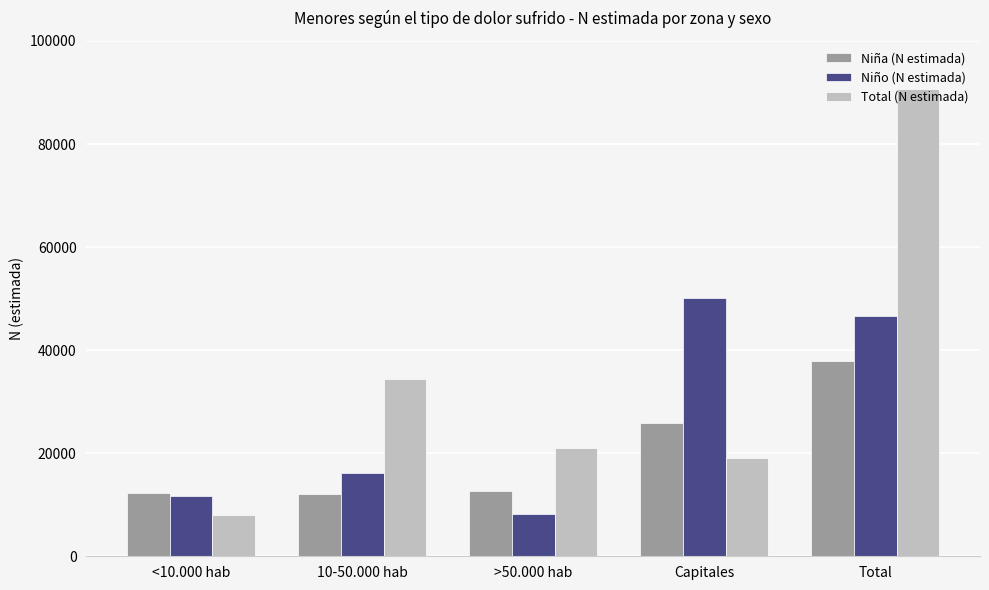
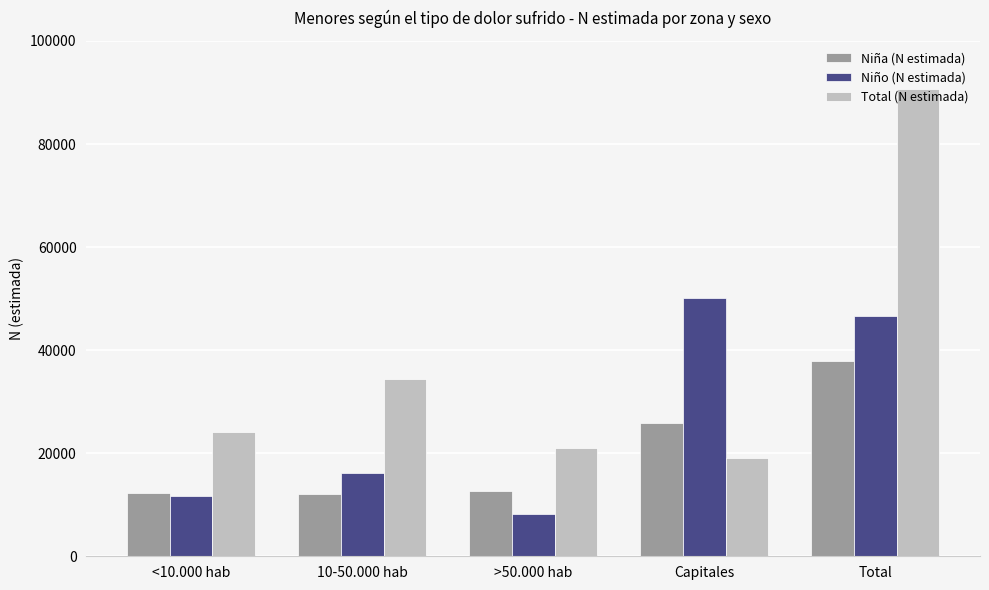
  {
    "Niña (N estimada)": {
      "<10.000 hab": 12000,
      "10-50.000 hab": 12000,
      ">50.000 hab": 13000,
      "Capitales": 26000,
      "Total": 38000
    },
    "Niño (N estimada)": {
      "<10.000 hab": 12000,
      "10-50.000 hab": 16000,
      ">50.000 hab": 8000,
      "Capitales": 50000,
      "Total": 47000
    },
    "Total (N estimada)": {
-     "<10.000 hab": 8000,
+     "<10.000 hab": 24000,
      "10-50.000 hab": 34000,
      ">50.000 hab": 21000,
      "Capitales": 19000,
      "Total": 91000
    }
  }
